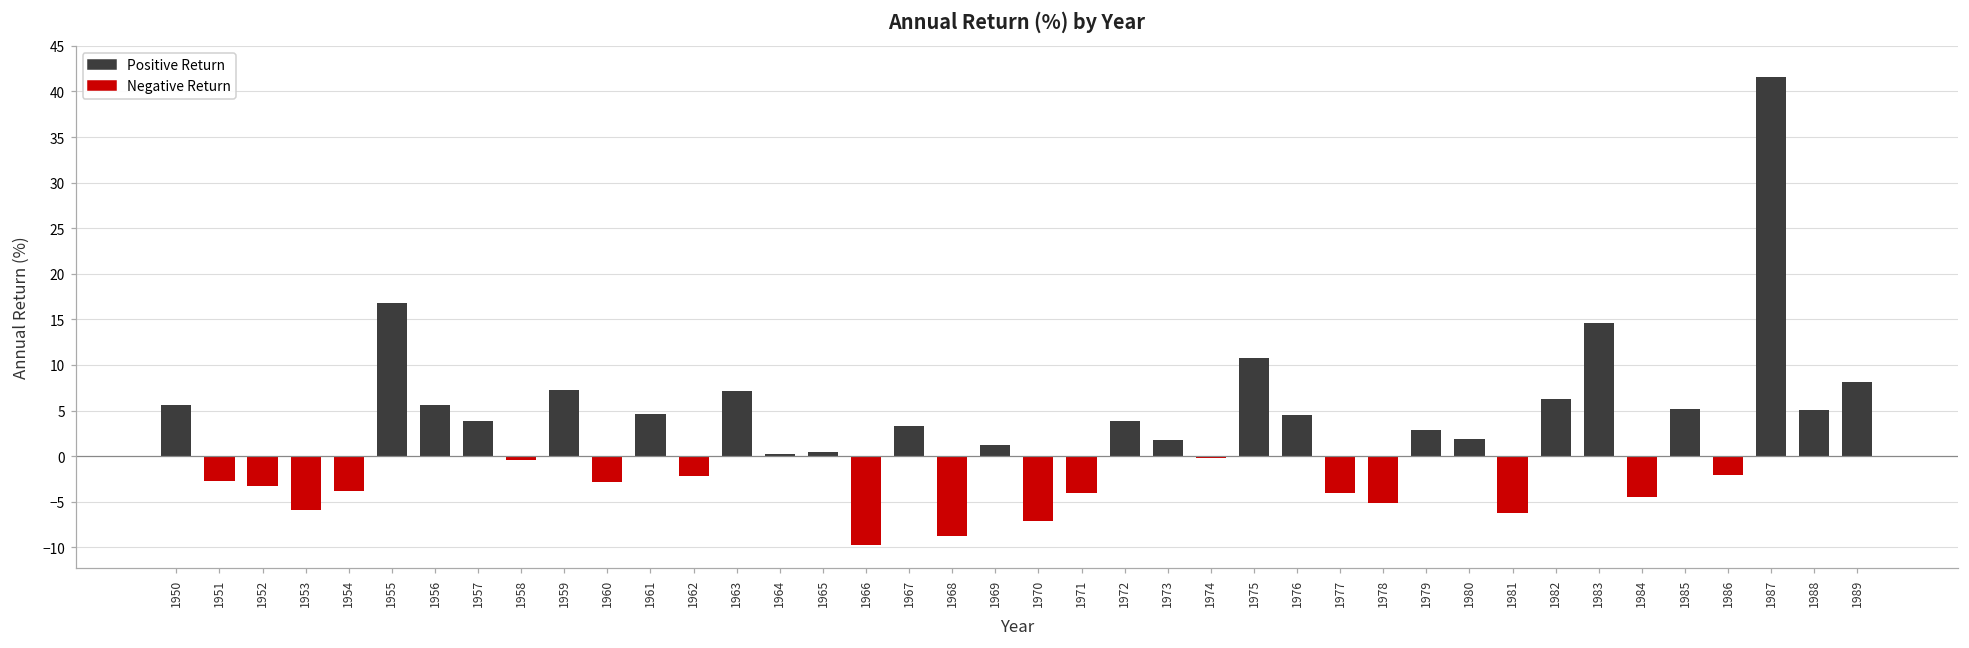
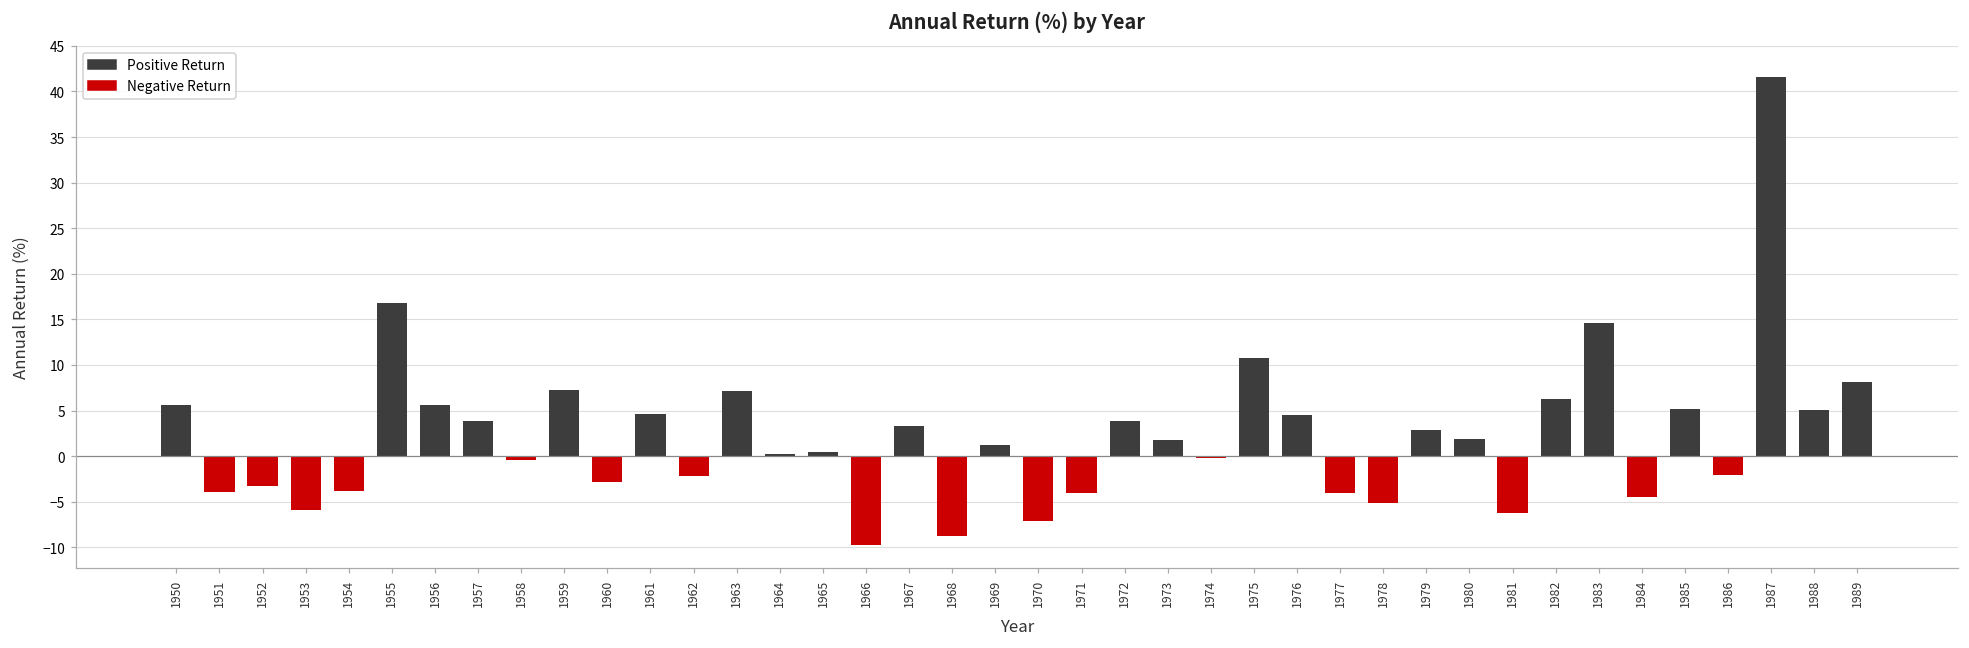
  {
    "Negative Return": {
-     "1951": -3,
+     "1951": -4,
      "1952": -3,
      "1953": -6,
      "1954": -4,
      "1958": 0,
      "1960": -3,
      "1962": -2,
      "1966": -10,
      "1968": -9,
      "1970": -7,
      "1971": -4,
      "1977": -4,
      "1978": -5,
      "1981": -6,
      "1984": -4,
      "1986": -2
    }
  }
